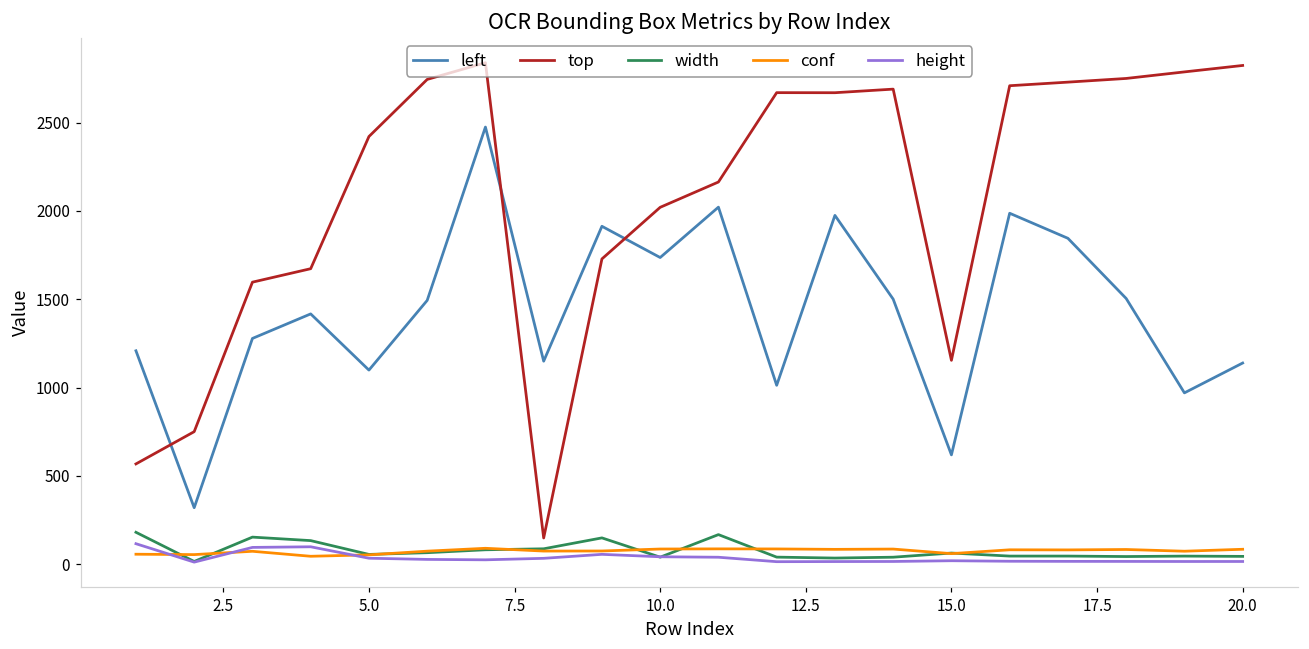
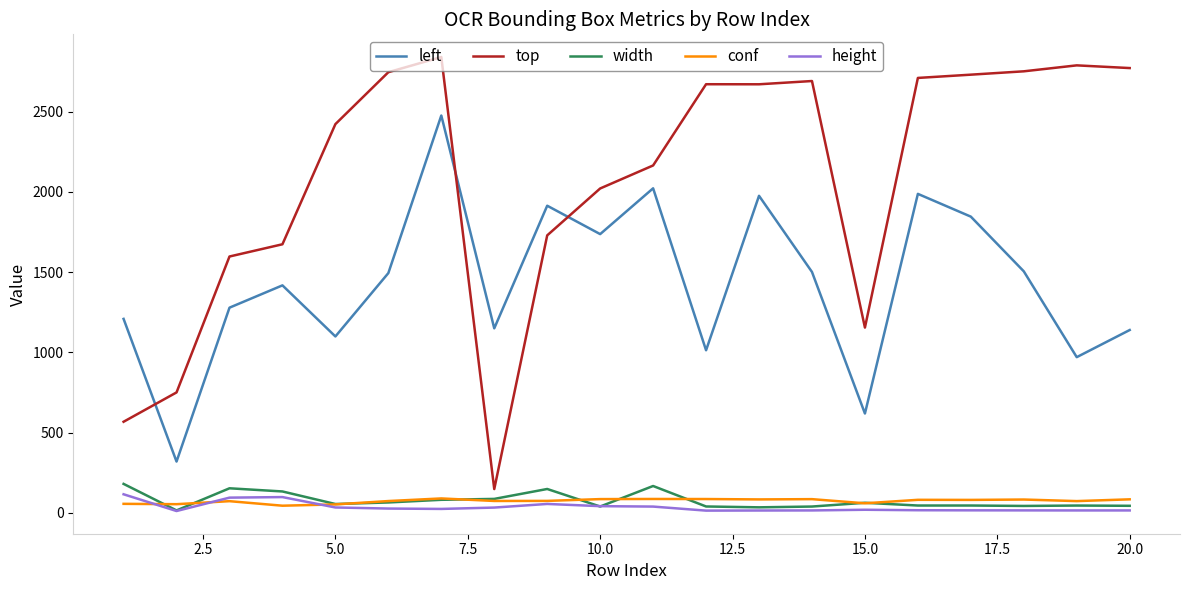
  {
    "left": {
      "5.0": 1100,
      "10.0": 1740,
      "15.0": 620,
      "20.0": 1140
    },
    "top": {
      "5.0": 2420,
      "10.0": 2020,
      "15.0": 1150,
-     "20.0": 2820
+     "20.0": 2770
    },
    "width": {
      "20.0": 40
    },
    "conf": {
      "10.0": 90,
      "20.0": 80
    },
    "height": {
      "5.0": 30,
      "15.0": 20,
      "20.0": 10
    }
  }
